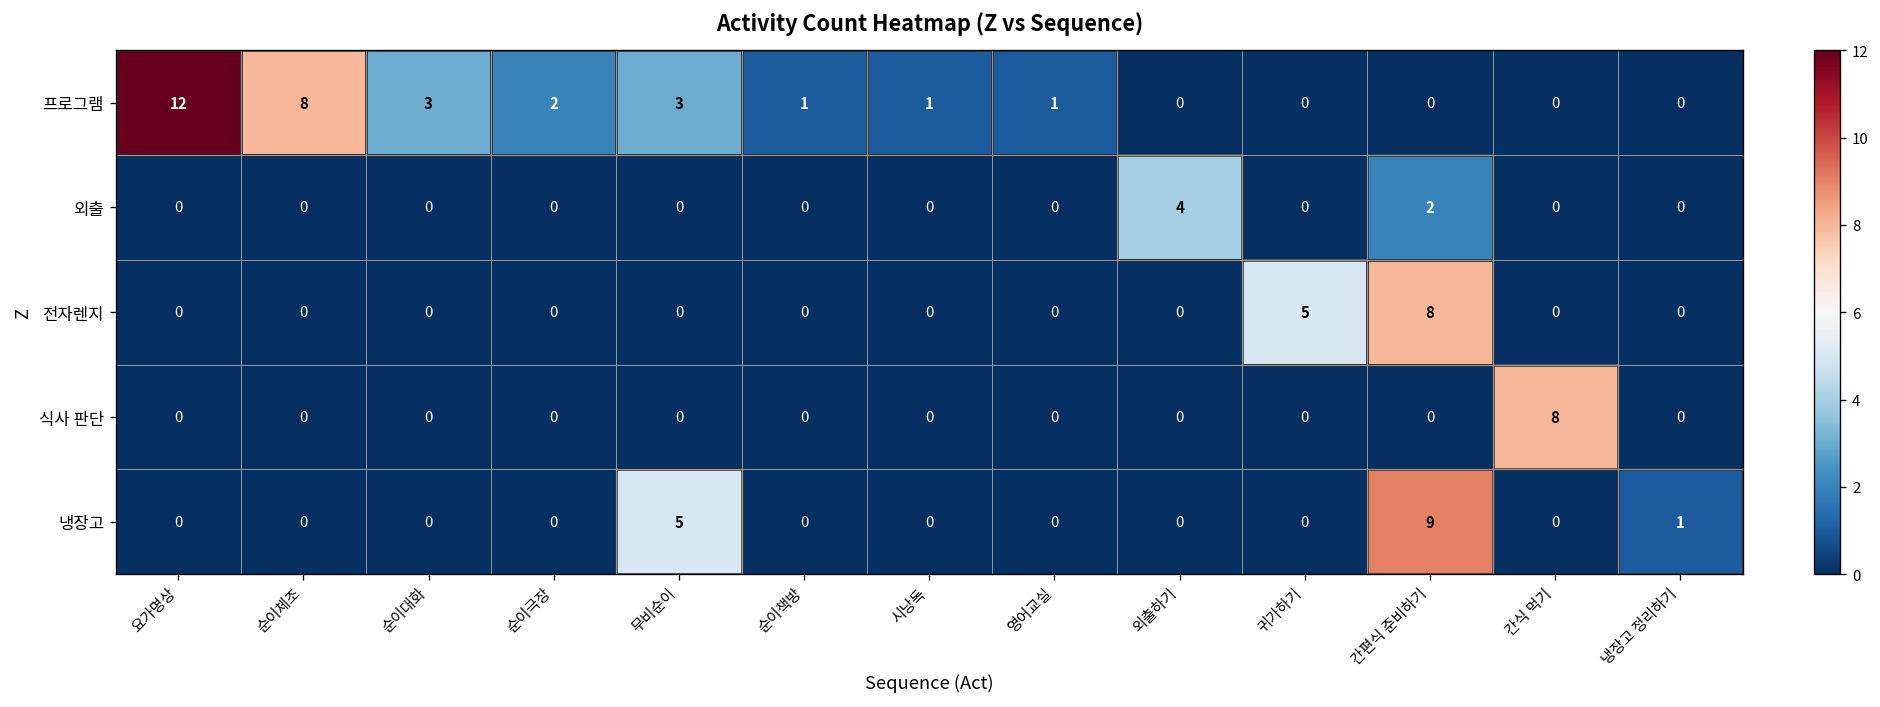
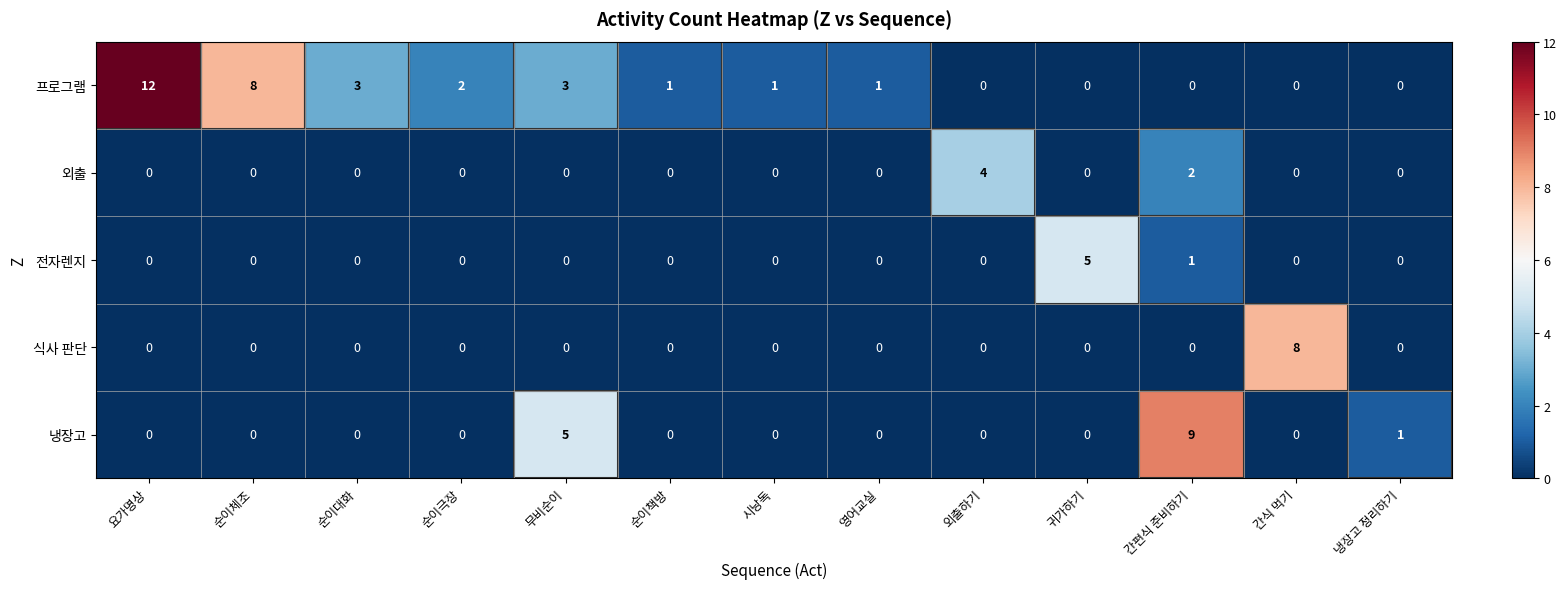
  {
    "프로그램": {
      "요가명상": 12,
      "순이체조": 8,
      "순이대화": 3,
      "순이극장": 2,
      "무비순이": 3,
      "순이책방": 1,
      "시낭독": 1,
      "영어교실": 1,
      "외출하기": 0,
      "귀가하기": 0,
      "간편식 준비하기": 0,
      "간식 먹기": 0,
      "냉장고 정리하기": 0
    },
    "외출": {
      "요가명상": 0,
      "순이체조": 0,
      "순이대화": 0,
      "순이극장": 0,
      "무비순이": 0,
      "순이책방": 0,
      "시낭독": 0,
      "영어교실": 0,
      "외출하기": 4,
      "귀가하기": 0,
      "간편식 준비하기": 2,
      "간식 먹기": 0,
      "냉장고 정리하기": 0
    },
    "전자렌지": {
      "요가명상": 0,
      "순이체조": 0,
      "순이대화": 0,
      "순이극장": 0,
      "무비순이": 0,
      "순이책방": 0,
      "시낭독": 0,
      "영어교실": 0,
      "외출하기": 0,
      "귀가하기": 5,
-     "간편식 준비하기": 8,
+     "간편식 준비하기": 1,
      "간식 먹기": 0,
      "냉장고 정리하기": 0
    },
    "식사 판단": {
      "요가명상": 0,
      "순이체조": 0,
      "순이대화": 0,
      "순이극장": 0,
      "무비순이": 0,
      "순이책방": 0,
      "시낭독": 0,
      "영어교실": 0,
      "외출하기": 0,
      "귀가하기": 0,
      "간편식 준비하기": 0,
      "간식 먹기": 8,
      "냉장고 정리하기": 0
    },
    "냉장고": {
      "요가명상": 0,
      "순이체조": 0,
      "순이대화": 0,
      "순이극장": 0,
      "무비순이": 5,
      "순이책방": 0,
      "시낭독": 0,
      "영어교실": 0,
      "외출하기": 0,
      "귀가하기": 0,
      "간편식 준비하기": 9,
      "간식 먹기": 0,
      "냉장고 정리하기": 1
    }
  }
